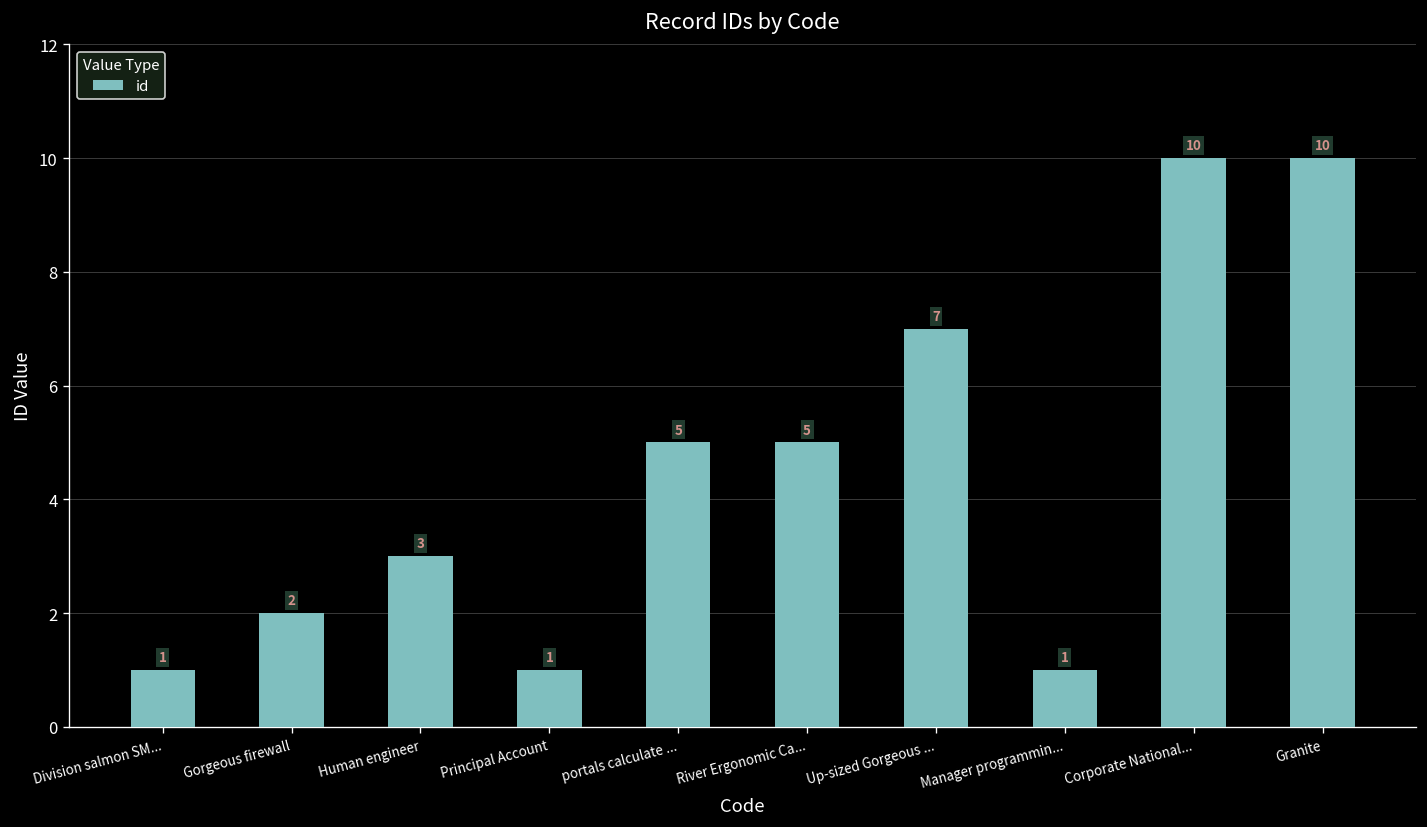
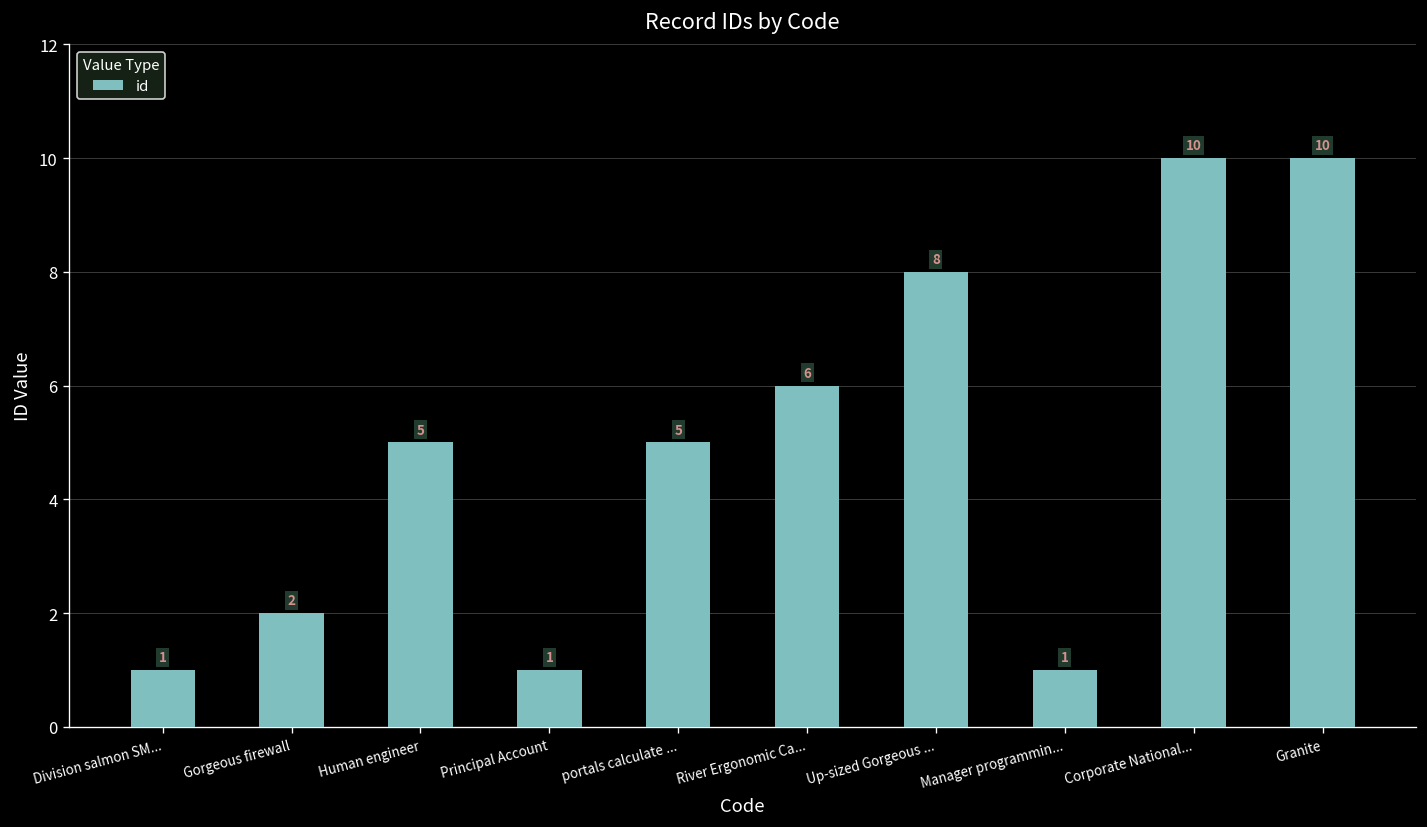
  {
-   "Human engineer": 3,
-   "River Ergonomic Ca...": 5,
-   "Up-sized Gorgeous ...": 7
+   "Human engineer": 5,
+   "River Ergonomic Ca...": 6,
+   "Up-sized Gorgeous ...": 8
  }
